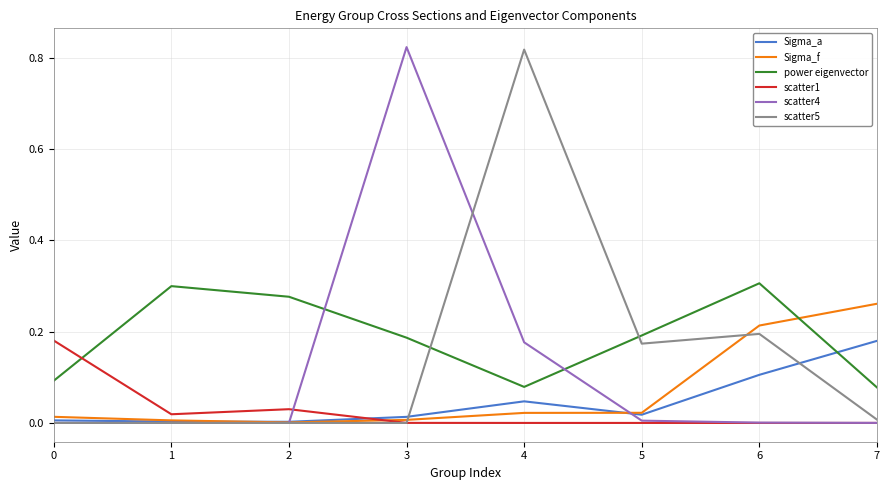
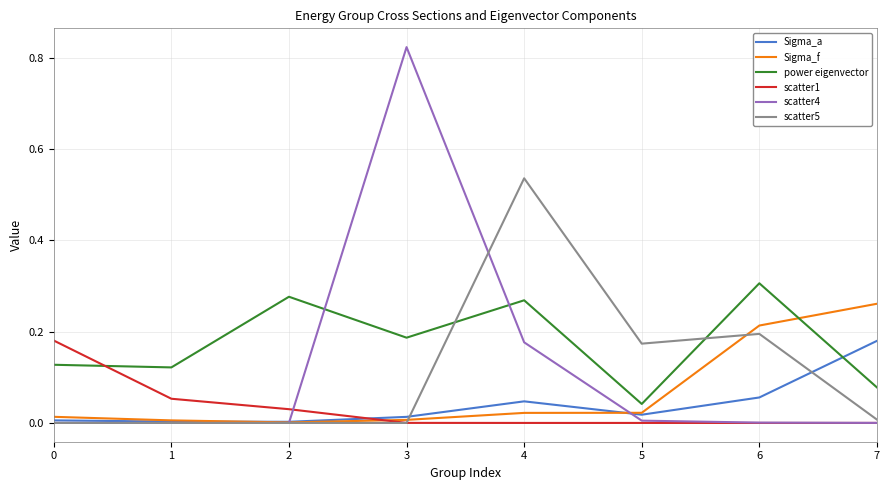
  {
    "Sigma_a": {
      "3": 0.01,
      "4": 0.05,
-     "6": 0.11,
+     "6": 0.06,
      "7": 0.18
    },
    "Sigma_f": {
      "0": 0.01,
      "3": 0.01,
      "4": 0.02,
      "6": 0.21,
      "7": 0.26
    },
    "power eigenvector": {
-     "0": 0.09,
-     "1": 0.30,
+     "0": 0.13,
+     "1": 0.12,
      "2": 0.28,
      "3": 0.19,
-     "4": 0.08,
-     "5": 0.19,
+     "4": 0.27,
+     "5": 0.04,
      "6": 0.31,
      "7": 0.08
    },
    "scatter1": {
      "0": 0.18,
-     "1": 0.02,
+     "1": 0.05,
      "2": 0.03,
      "4": 0.00
    },
    "scatter4": {
      "3": 0.82,
      "4": 0.18
    },
    "scatter5": {
-     "4": 0.82,
+     "4": 0.54,
      "5": 0.17,
      "6": 0.20,
      "7": 0.01
    }
  }
